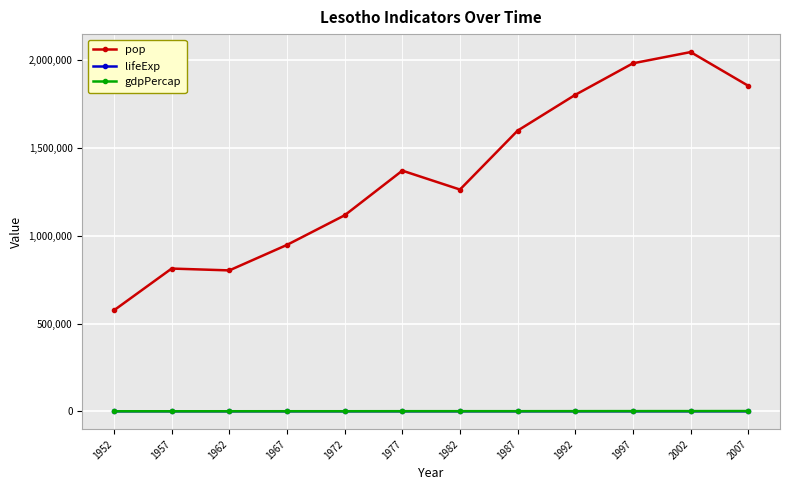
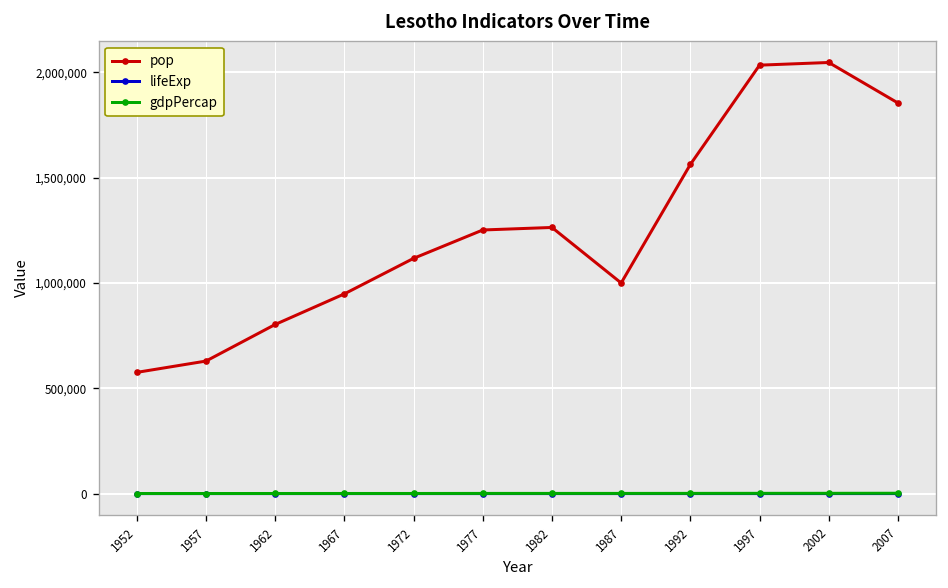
  {
    "pop": {
      "1952": "580,000",
-     "1957": "810,000",
+     "1957": "630,000",
      "1962": "800,000",
      "1967": "950,000",
      "1972": "1,120,000",
-     "1977": "1,370,000",
+     "1977": "1,250,000",
      "1982": "1,260,000",
-     "1987": "1,600,000",
-     "1992": "1,800,000",
-     "1997": "1,980,000",
+     "1987": "1,000,000",
+     "1992": "1,560,000",
+     "1997": "2,030,000",
      "2002": "2,050,000",
      "2007": "1,850,000"
    },
    "gdpPercap": {
      "1952": "0",
      "1957": "0",
      "1962": "0",
      "1967": "0",
      "1972": "0",
      "1977": "0",
      "1982": "0",
      "1987": "0",
      "1992": "0",
      "1997": "0",
      "2002": "0",
      "2007": "0"
    }
  }
